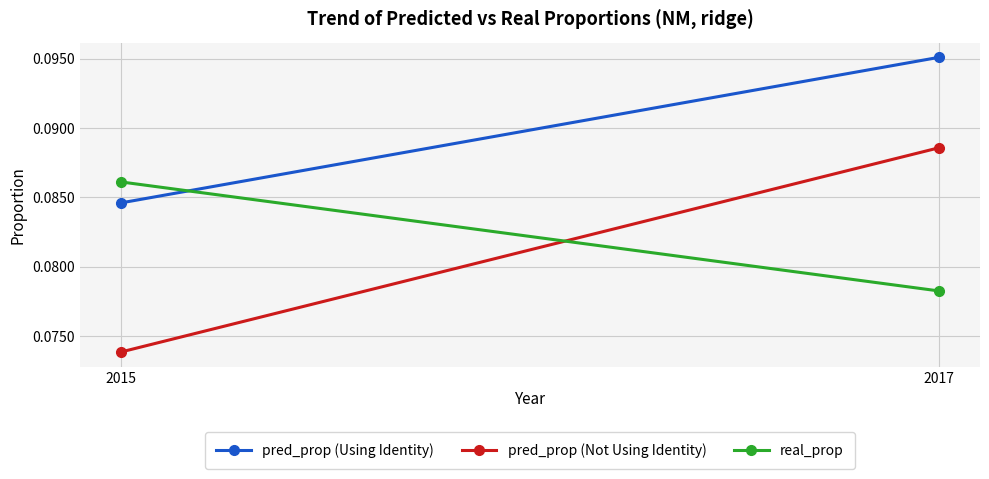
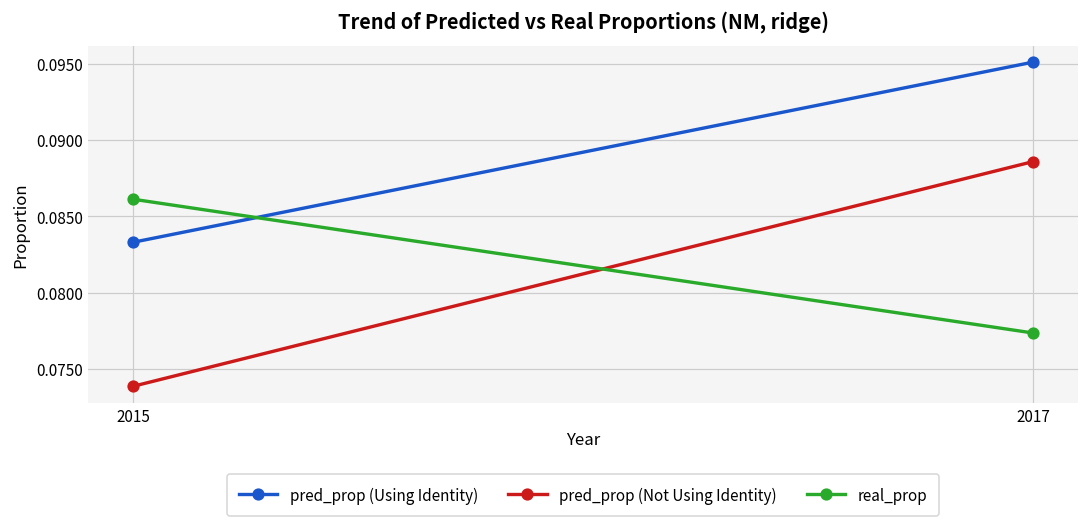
  {
    "pred_prop (Using Identity)": {
-     "2015": 0.0846,
+     "2015": 0.0833,
      "2017": 0.0951
    },
    "pred_prop (Not Using Identity)": {
      "2015": 0.0739,
      "2017": 0.0886
    },
    "real_prop": {
      "2015": 0.0861,
-     "2017": 0.0783
+     "2017": 0.0774
    }
  }
